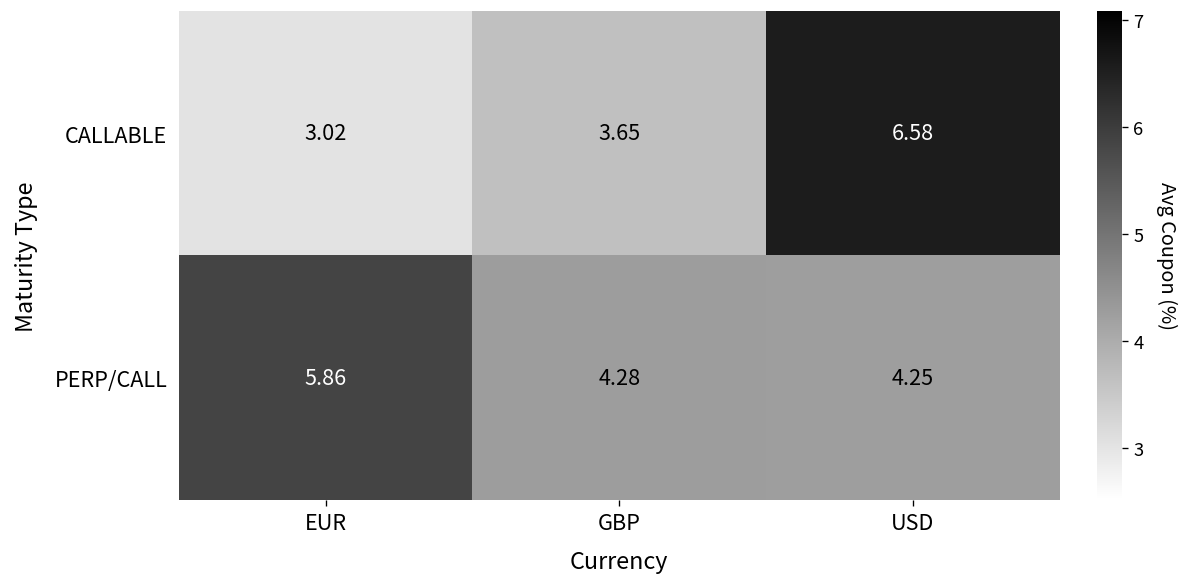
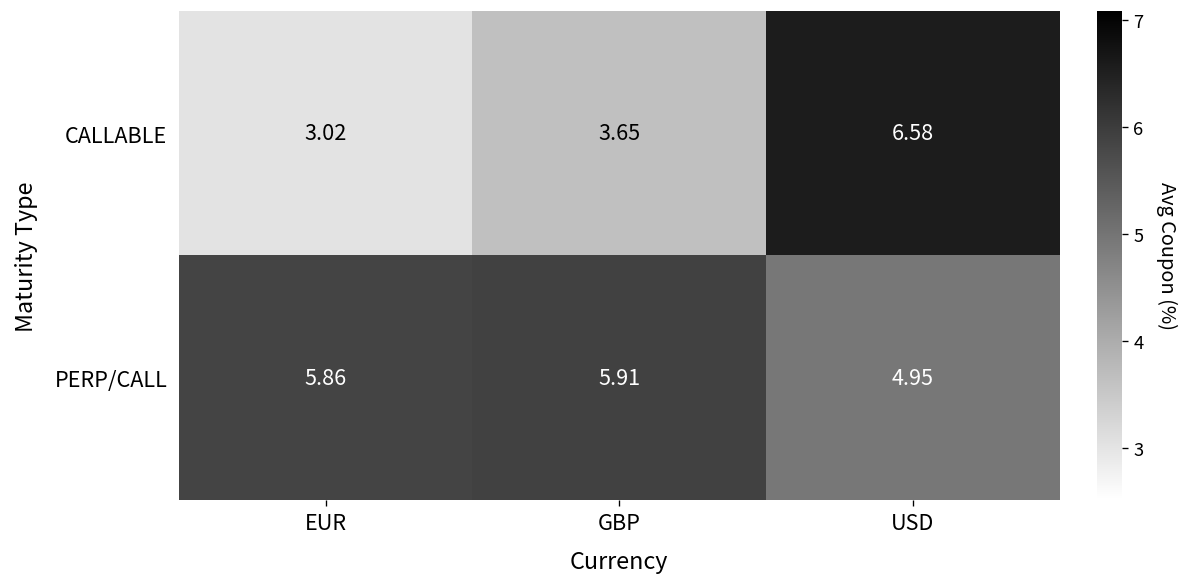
  {
    "CALLABLE": {
      "EUR": 3.02,
      "GBP": 3.65,
      "USD": 6.58
    },
    "PERP/CALL": {
      "EUR": 5.86,
-     "GBP": 4.28,
-     "USD": 4.25
+     "GBP": 5.91,
+     "USD": 4.95
    }
  }
